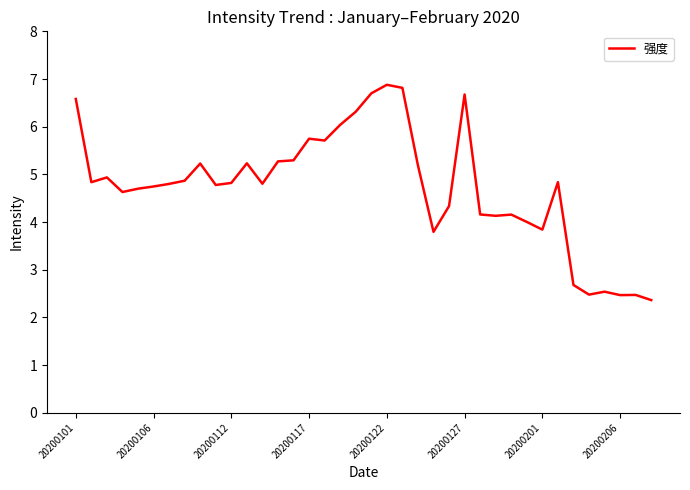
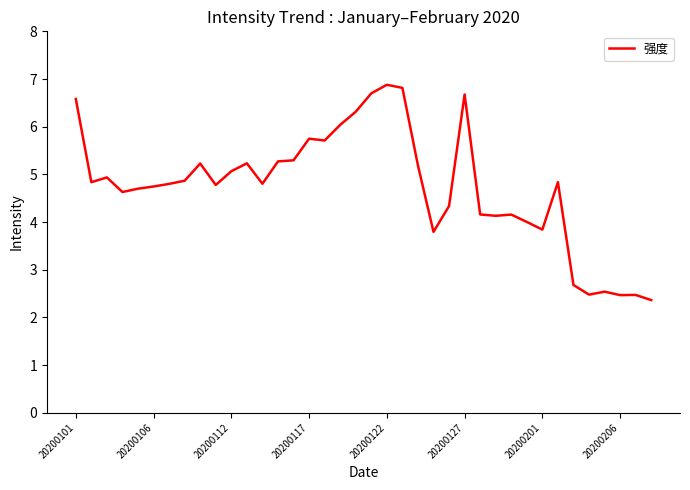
  {
    "20200101": 6.6,
    "20200106": 4.7,
-   "20200112": 4.8,
+   "20200112": 5.1,
    "20200122": 6.9,
    "20200127": 6.7,
    "20200201": 3.8
  }
